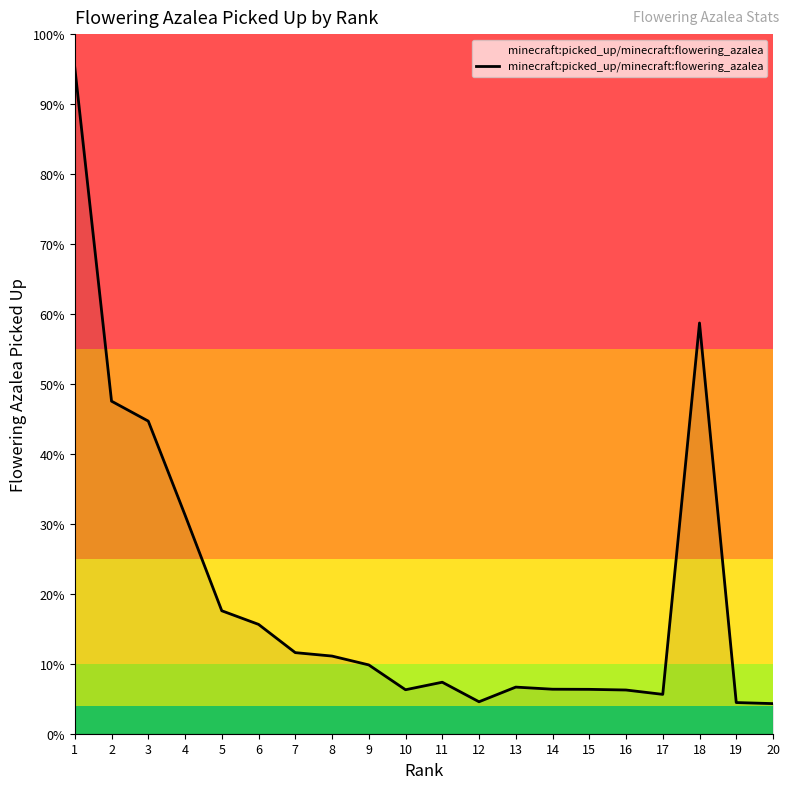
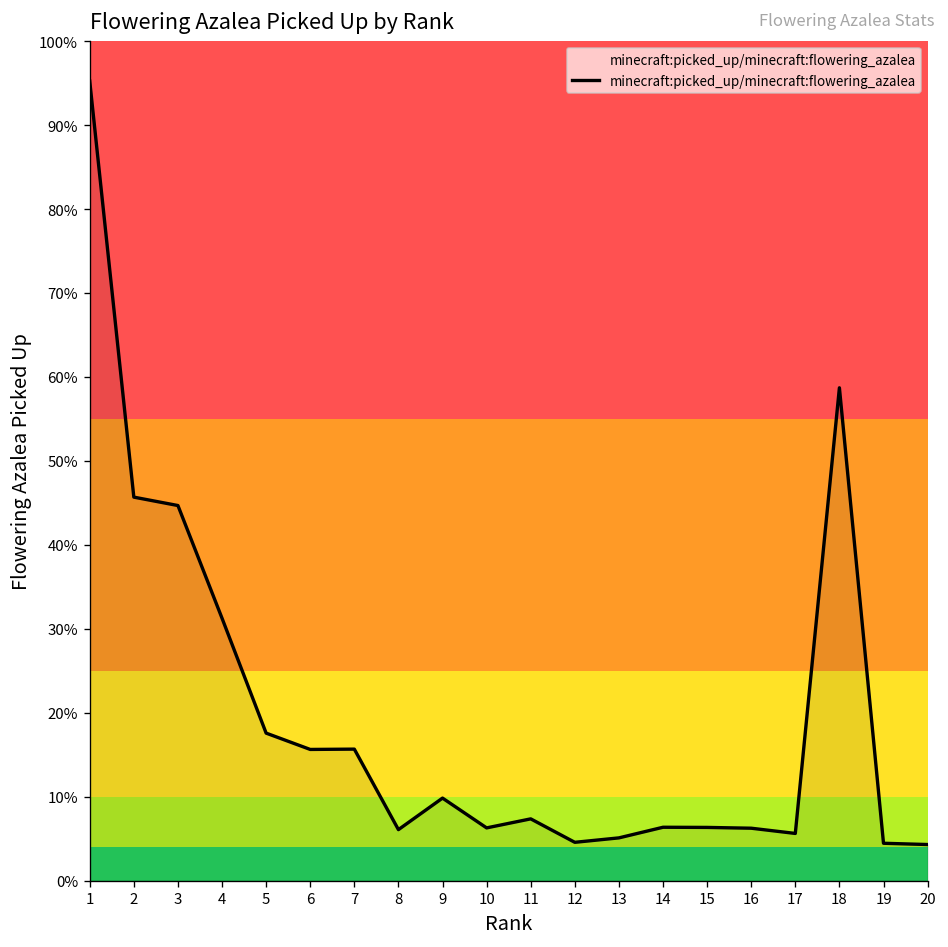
  {
    "1": "95%",
-   "2": "48%",
+   "2": "46%",
    "3": "45%",
    "4": "31%",
    "5": "18%",
    "6": "16%",
-   "7": "12%",
-   "8": "11%",
+   "7": "16%",
+   "8": "6%",
    "9": "10%",
    "10": "6%",
    "11": "7%",
    "12": "5%",
-   "13": "7%",
+   "13": "5%",
    "14": "6%",
    "15": "6%",
    "16": "6%",
    "17": "6%",
    "18": "59%",
    "19": "4%",
    "20": "4%"
  }
